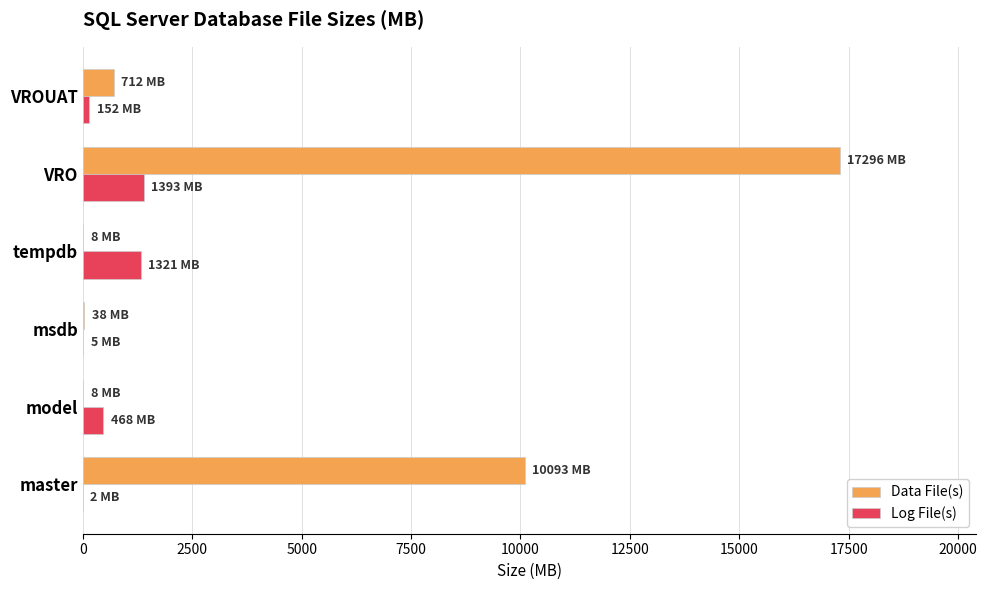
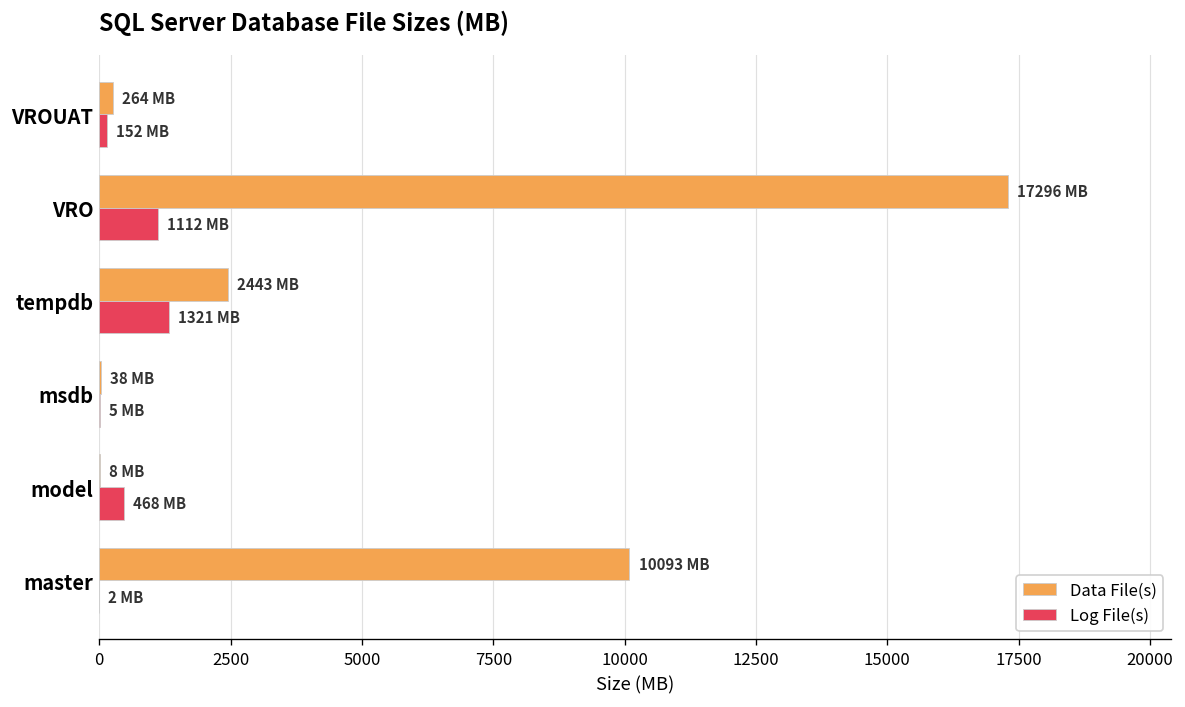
  {
    "Data File(s)": {
-     "VROUAT": 712,
+     "VROUAT": 264,
      "VRO": 17296,
-     "tempdb": 8,
+     "tempdb": 2443,
      "msdb": 38,
      "model": 8,
      "master": 10093
    },
    "Log File(s)": {
      "VROUAT": 152,
-     "VRO": 1393,
+     "VRO": 1112,
      "tempdb": 1321,
      "msdb": 5,
      "model": 468,
      "master": 2
    }
  }
